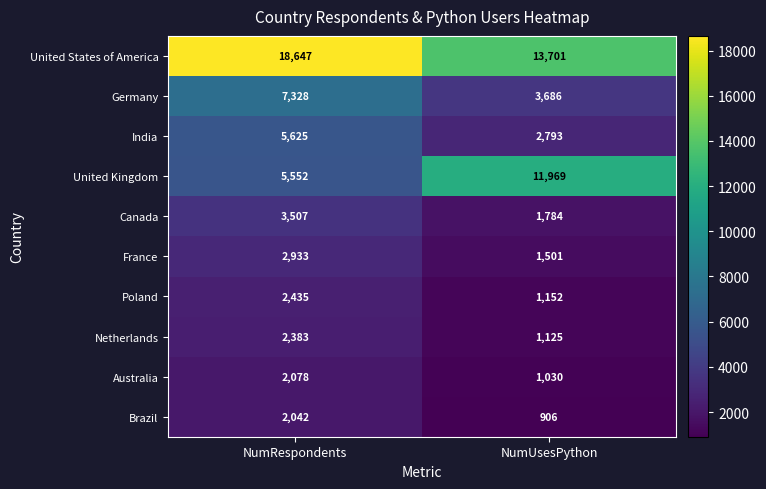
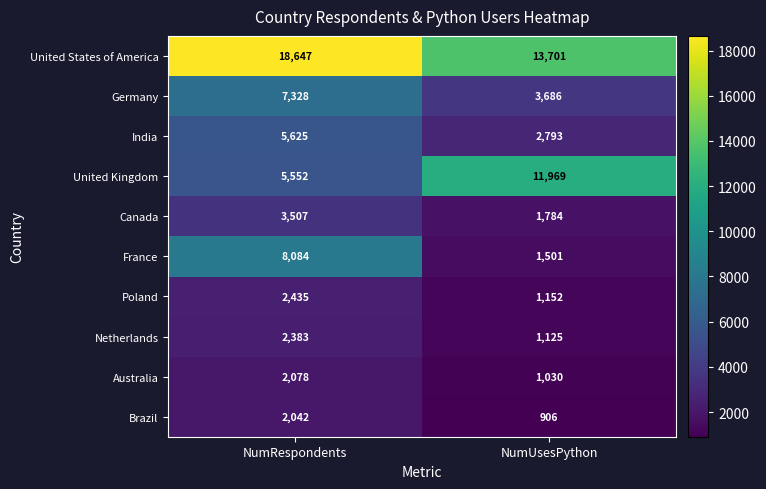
  {
    "United States of America": {
      "NumRespondents": "18,647",
      "NumUsesPython": "13,701"
    },
    "Germany": {
      "NumRespondents": "7,328",
      "NumUsesPython": "3,686"
    },
    "India": {
      "NumRespondents": "5,625",
      "NumUsesPython": "2,793"
    },
    "United Kingdom": {
      "NumRespondents": "5,552",
      "NumUsesPython": "11,969"
    },
    "Canada": {
      "NumRespondents": "3,507",
      "NumUsesPython": "1,784"
    },
    "France": {
-     "NumRespondents": "2,933",
+     "NumRespondents": "8,084",
      "NumUsesPython": "1,501"
    },
    "Poland": {
      "NumRespondents": "2,435",
      "NumUsesPython": "1,152"
    },
    "Netherlands": {
      "NumRespondents": "2,383",
      "NumUsesPython": "1,125"
    },
    "Australia": {
      "NumRespondents": "2,078",
      "NumUsesPython": "1,030"
    },
    "Brazil": {
      "NumRespondents": "2,042",
      "NumUsesPython": "906"
    }
  }
